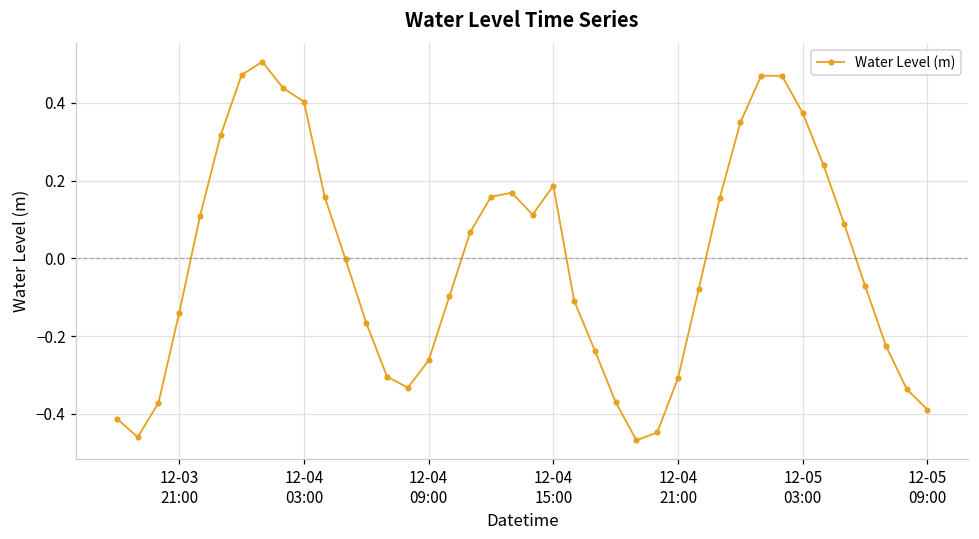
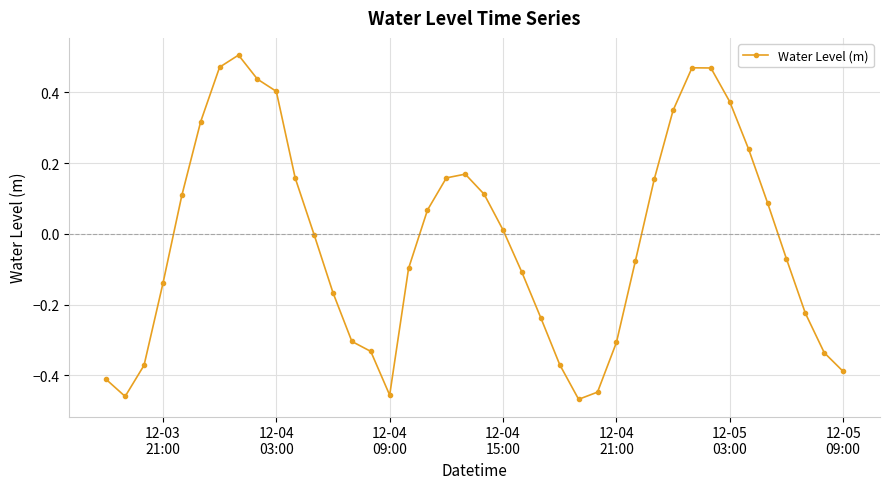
  {
    "12-03 21:00": -0.14,
    "12-04 03:00": 0.40,
-   "12-04 09:00": -0.26,
-   "12-04 15:00": 0.19,
+   "12-04 09:00": -0.46,
+   "12-04 15:00": 0.01,
    "12-04 21:00": -0.31,
    "12-05 03:00": 0.37,
    "12-05 09:00": -0.39
  }
